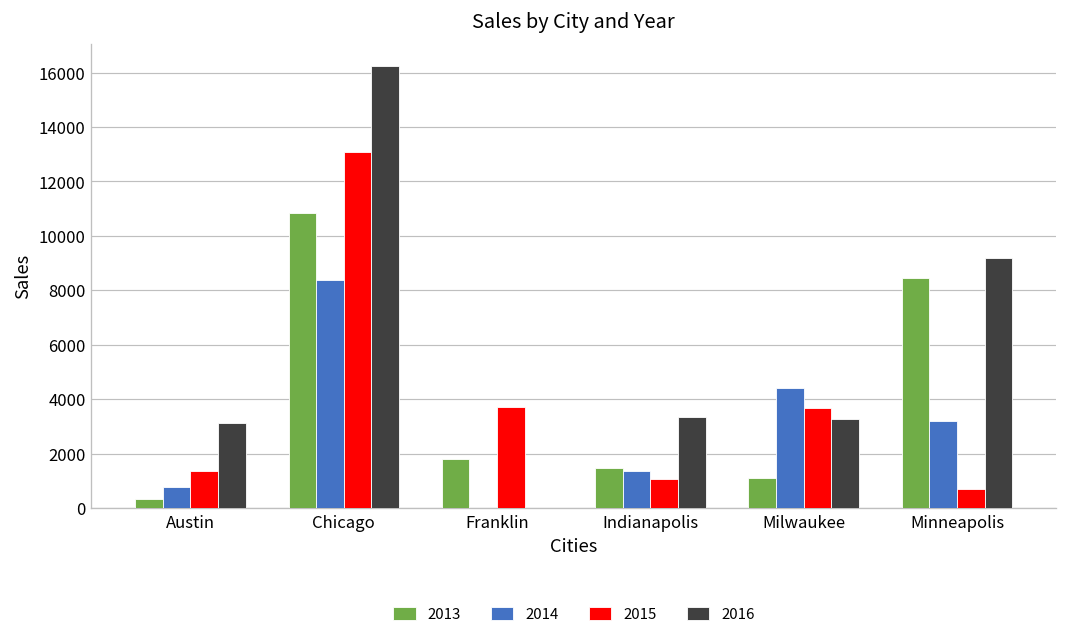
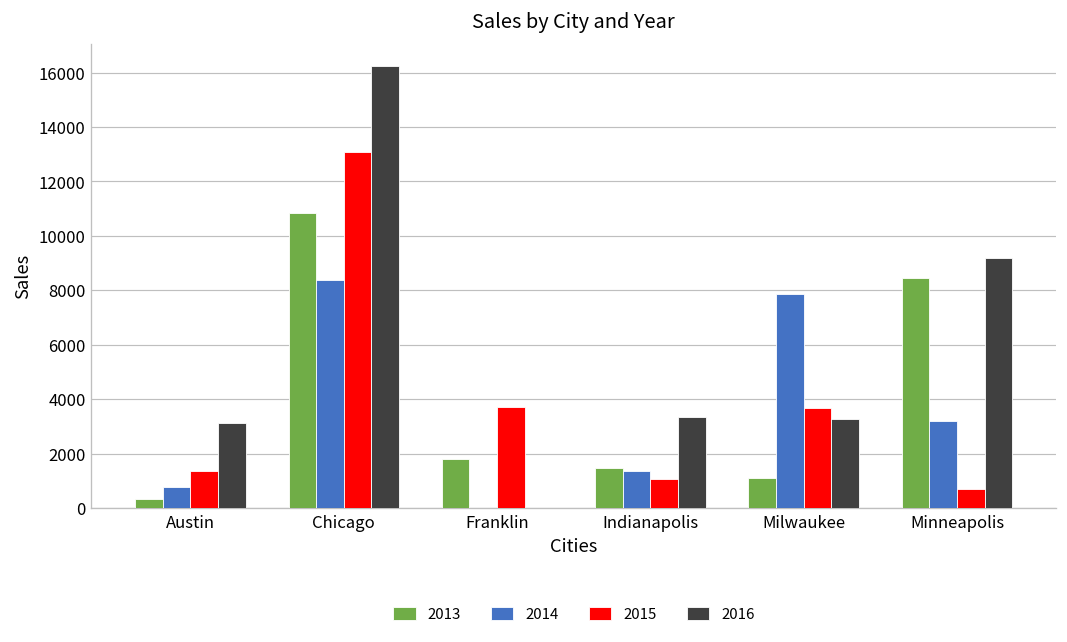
  {
    "2013": {
      "Austin": 400,
      "Chicago": 10800,
      "Franklin": 1800,
      "Indianapolis": 1500,
      "Milwaukee": 1100,
      "Minneapolis": 8500
    },
    "2014": {
      "Austin": 800,
      "Chicago": 8400,
      "Franklin": 0,
      "Indianapolis": 1400,
-     "Milwaukee": 4400,
+     "Milwaukee": 7900,
      "Minneapolis": 3200
    },
    "2015": {
      "Austin": 1400,
      "Chicago": 13100,
      "Franklin": 3700,
      "Indianapolis": 1100,
      "Milwaukee": 3700,
      "Minneapolis": 700
    },
    "2016": {
      "Austin": 3100,
      "Chicago": 16200,
      "Indianapolis": 3300,
      "Milwaukee": 3300,
      "Minneapolis": 9200
    }
  }
